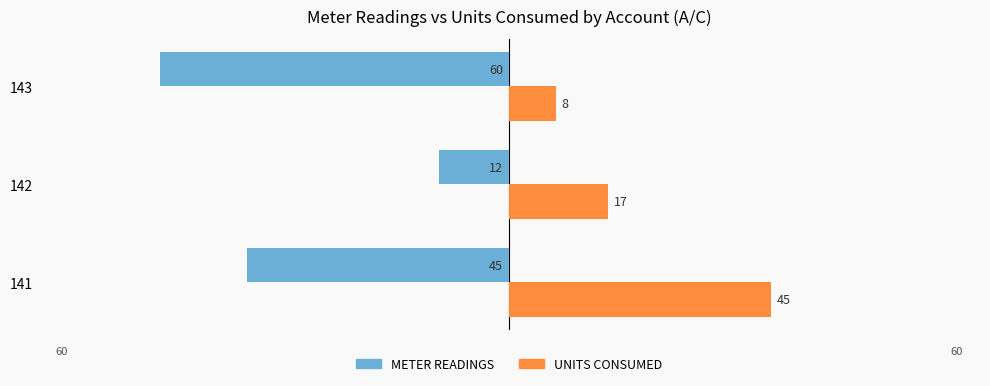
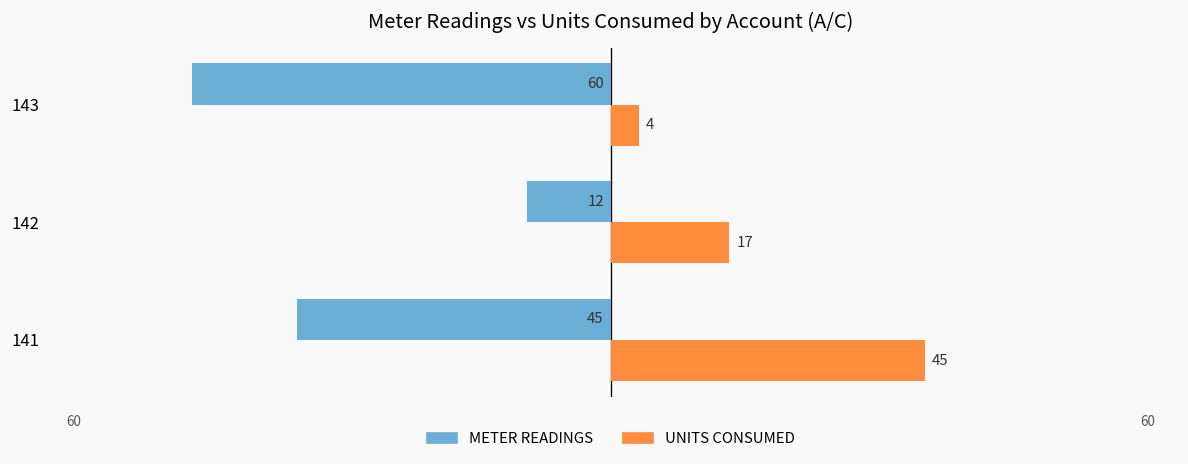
  {
    "UNITS CONSUMED": {
-     "143": 8,
+     "143": 4,
      "142": 17,
      "141": 45
    }
  }
